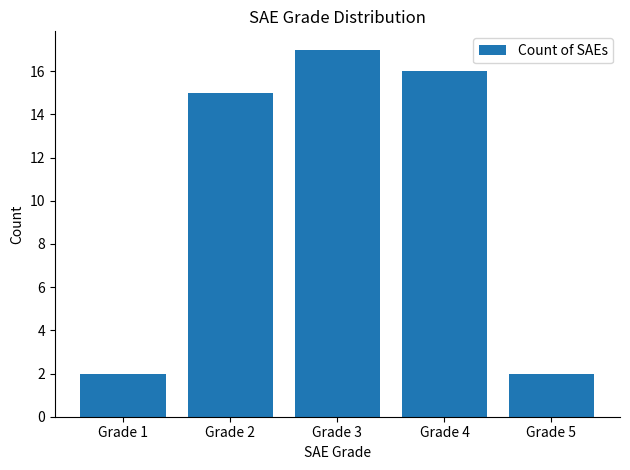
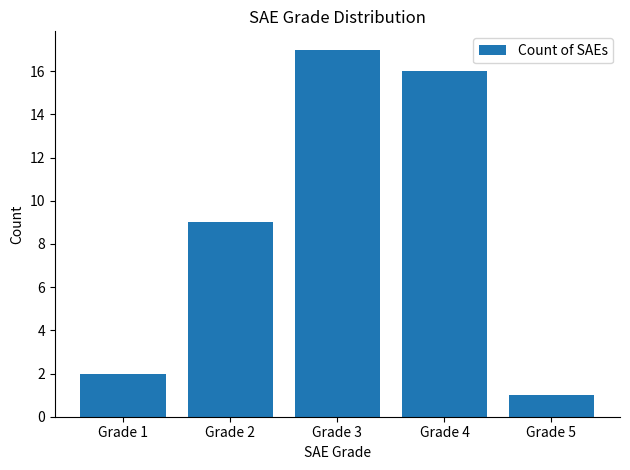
  {
    "Grade 1": 2,
-   "Grade 2": 15,
+   "Grade 2": 9,
    "Grade 3": 17,
    "Grade 4": 16,
-   "Grade 5": 2
+   "Grade 5": 1
  }
